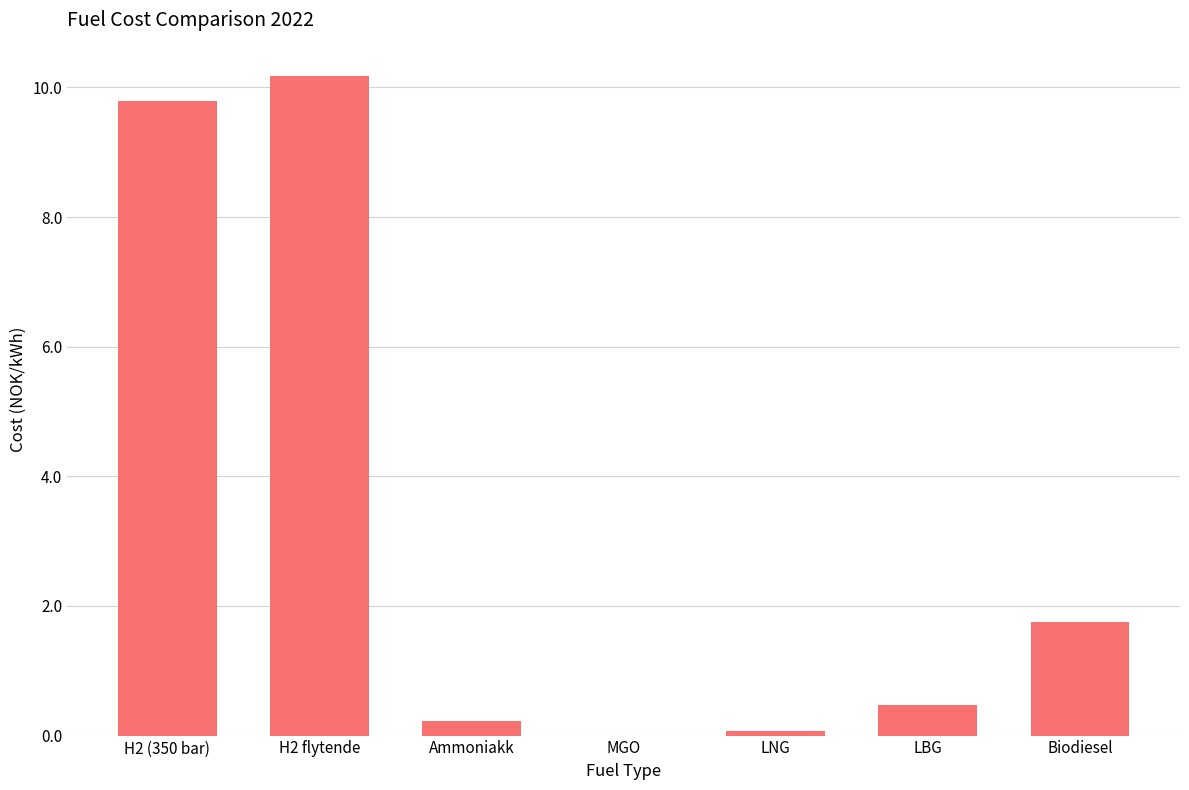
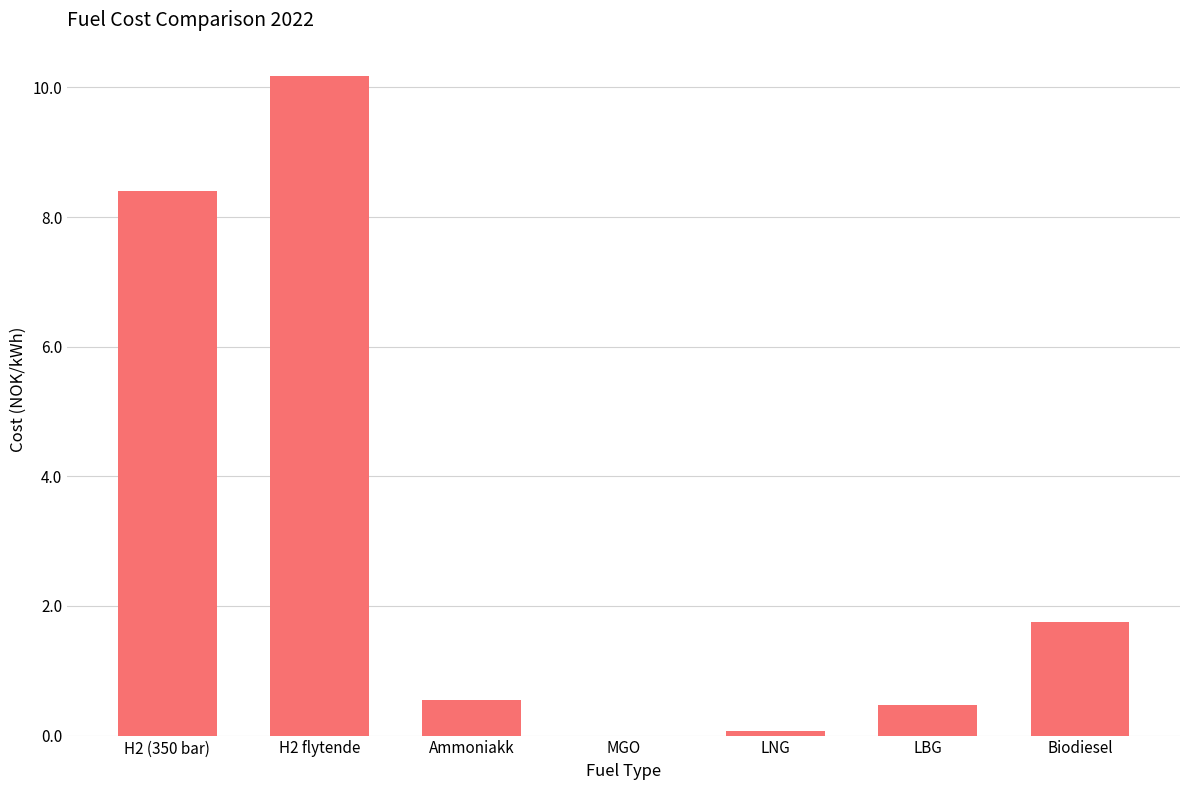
  {
-   "H2 (350 bar)": 9.8,
+   "H2 (350 bar)": 8.4,
    "H2 flytende": 10.2,
-   "Ammoniakk": 0.2,
+   "Ammoniakk": 0.6,
    "MGO": 0.0,
    "LNG": 0.1,
    "LBG": 0.5,
    "Biodiesel": 1.8
  }
